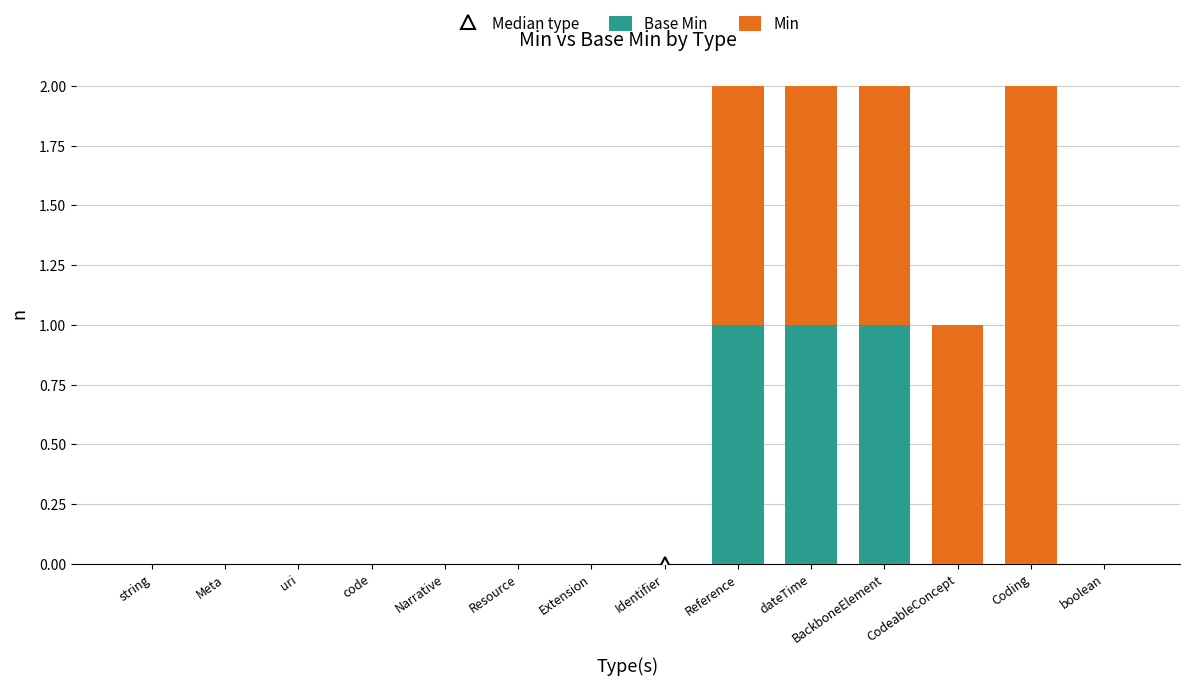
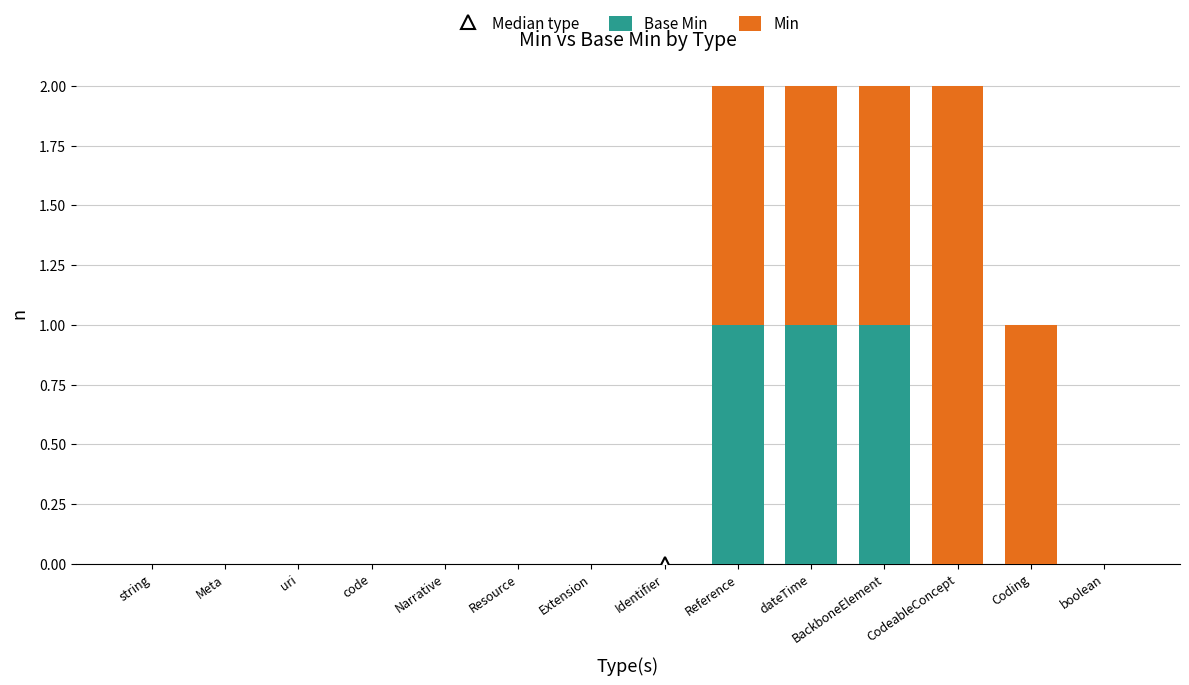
  {
    "Base Min": {
      "string": 0,
      "Meta": 0,
      "uri": 0,
      "code": 0,
      "Narrative": 0,
      "Resource": 0,
      "Extension": 0,
      "Identifier": 0,
      "Reference": 1,
      "dateTime": 1,
      "BackboneElement": 1,
      "CodeableConcept": 0,
      "Coding": 0,
      "boolean": 0
    },
    "Median type": {
      "Identifier": 0
    },
    "Min": {
-     "CodeableConcept": 1,
-     "Coding": 2
+     "CodeableConcept": 2,
+     "Coding": 1
    }
  }
